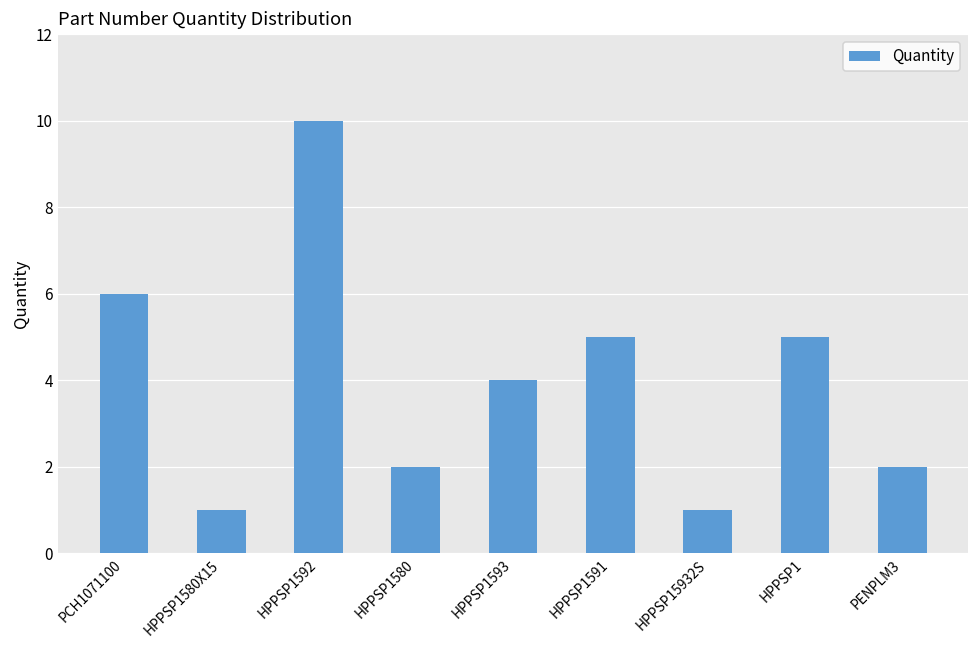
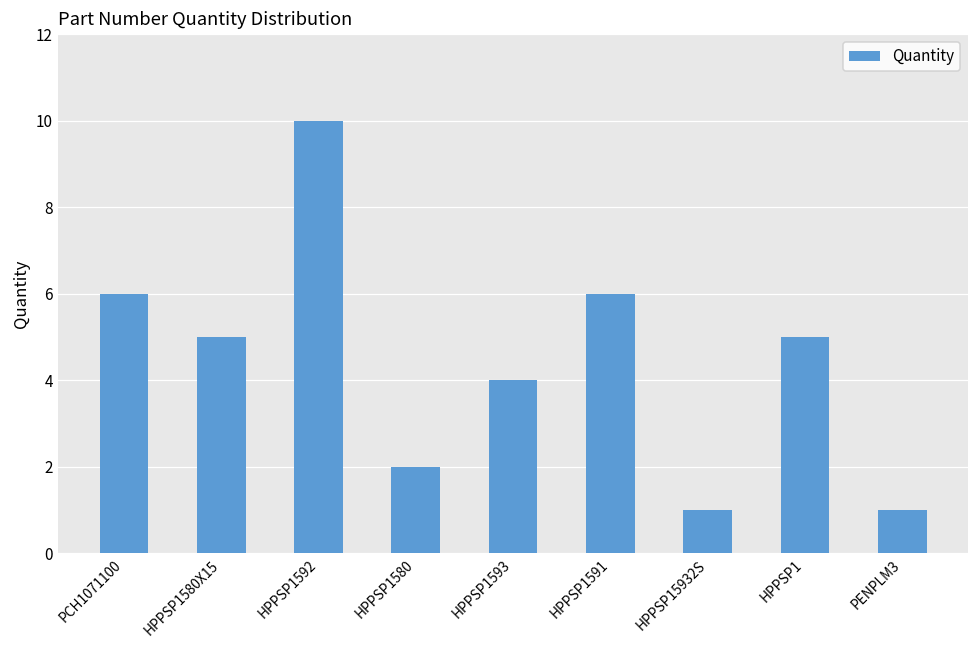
  {
    "PCH1071100": 6,
-   "HPPSP1580X15": 1,
+   "HPPSP1580X15": 5,
    "HPPSP1592": 10,
    "HPPSP1580": 2,
    "HPPSP1593": 4,
-   "HPPSP1591": 5,
+   "HPPSP1591": 6,
    "HPPSP15932S": 1,
    "HPPSP1": 5,
-   "PENPLM3": 2
+   "PENPLM3": 1
  }
